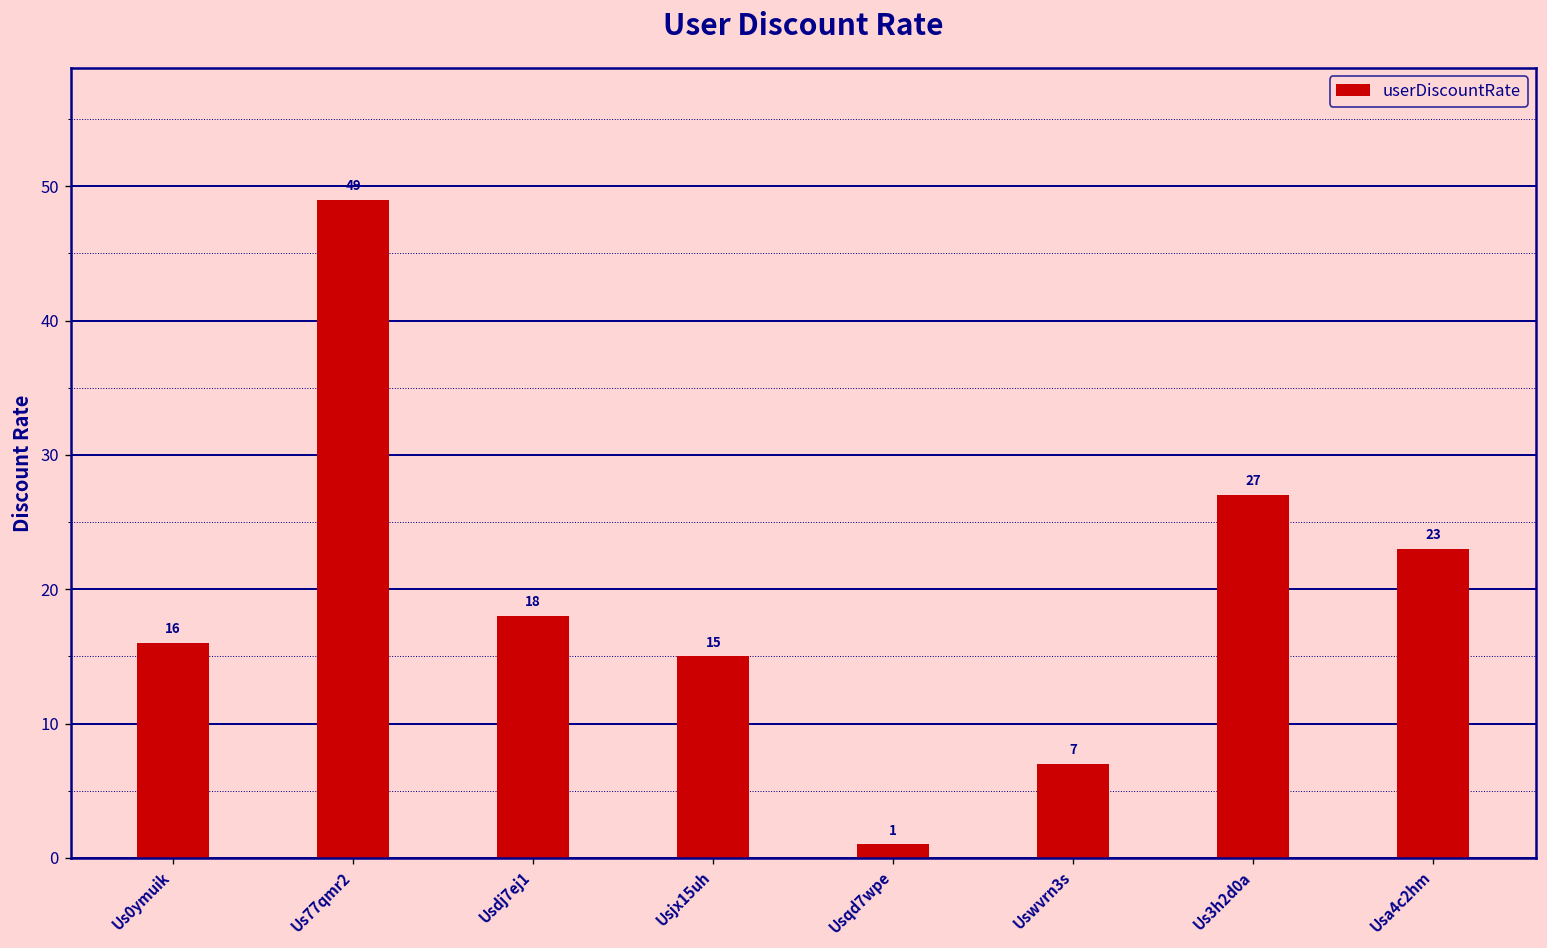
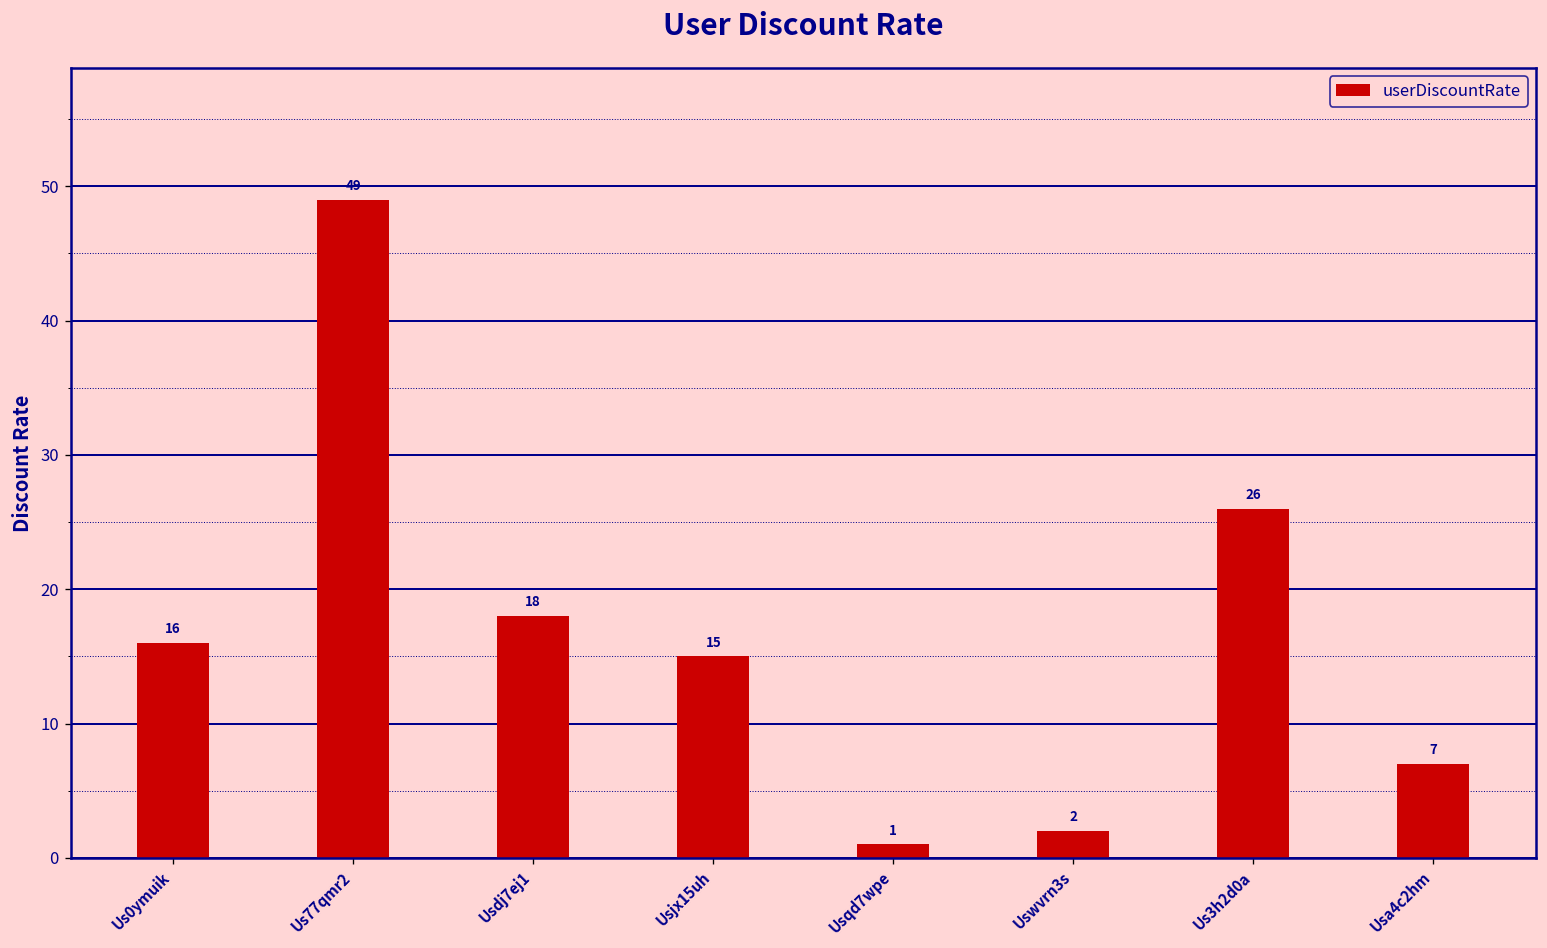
  {
    "Us0ymuik": 16,
    "Us77qmr2": 49,
    "Usdj7ej1": 18,
    "Usjx15uh": 15,
    "Usqd7wpe": 1,
-   "Uswvrn3s": 7,
-   "Us3h2d0a": 27,
-   "Usa4c2hm": 23
+   "Uswvrn3s": 2,
+   "Us3h2d0a": 26,
+   "Usa4c2hm": 7
  }
